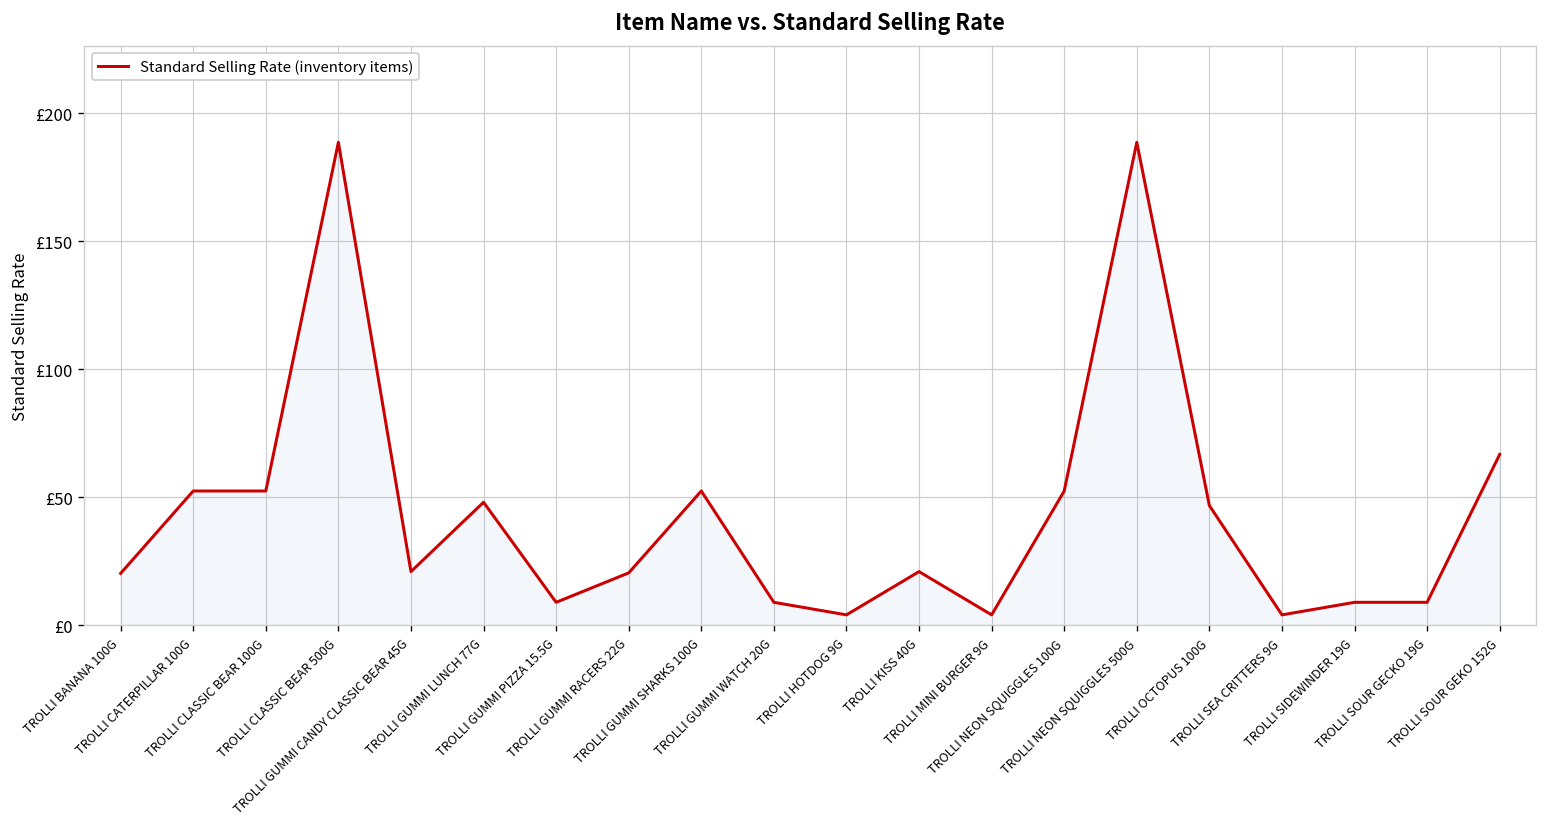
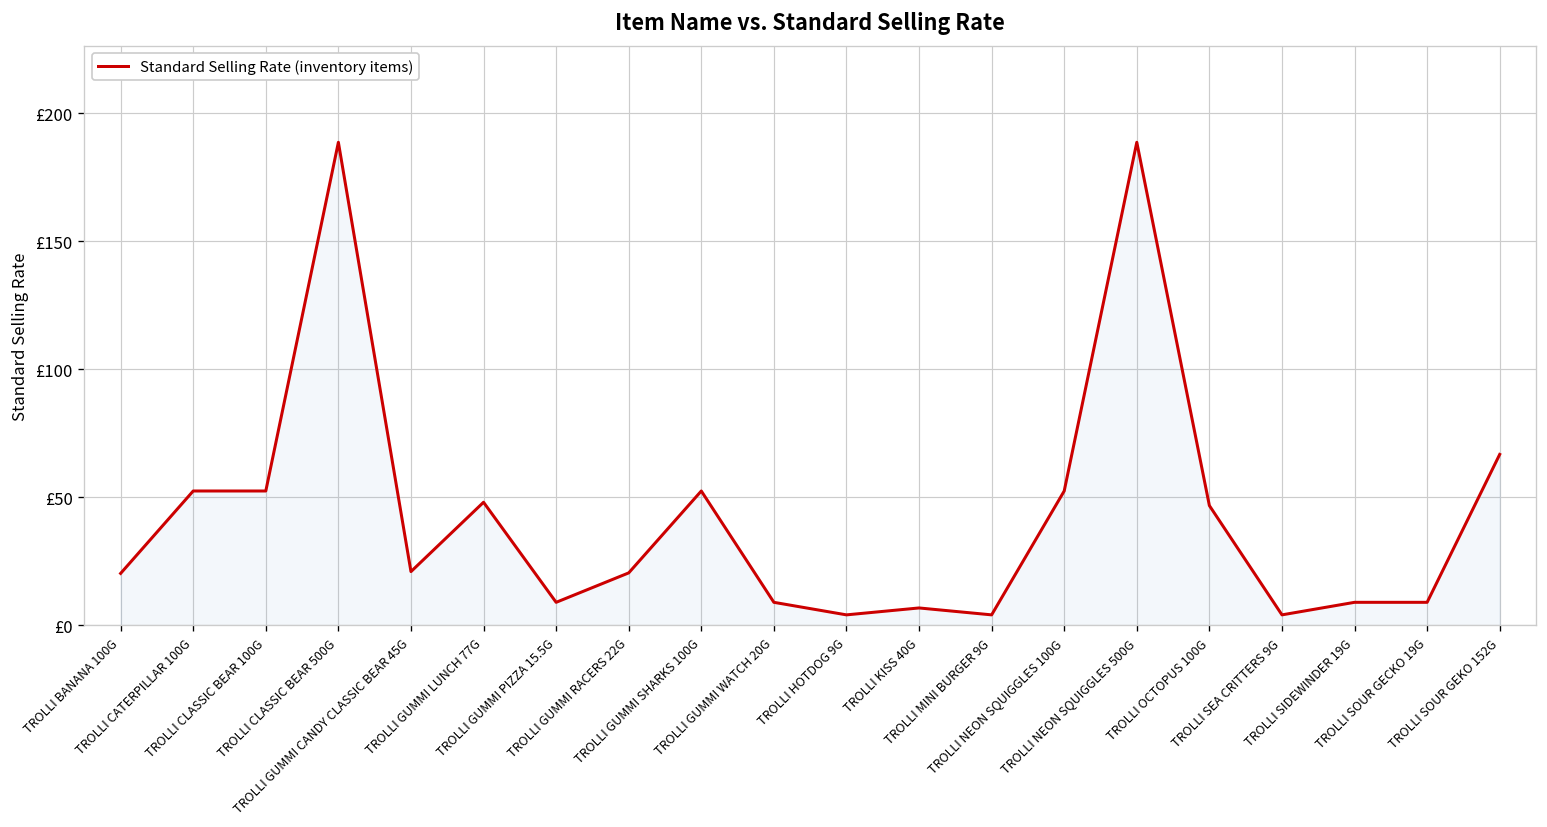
  {
    "TROLLI BANANA 100G": "£20",
    "TROLLI CATERPILLAR 100G": "£53",
    "TROLLI CLASSIC BEAR 100G": "£53",
    "TROLLI CLASSIC BEAR 500G": "£189",
    "TROLLI GUMMI CANDY CLASSIC BEAR 45G": "£21",
    "TROLLI GUMMI LUNCH 77G": "£48",
    "TROLLI GUMMI PIZZA 15.5G": "£9",
    "TROLLI GUMMI RACERS 22G": "£21",
    "TROLLI GUMMI SHARKS 100G": "£53",
    "TROLLI GUMMI WATCH 20G": "£9",
    "TROLLI HOTDOG 9G": "£4",
-   "TROLLI KISS 40G": "£21",
+   "TROLLI KISS 40G": "£7",
    "TROLLI MINI BURGER 9G": "£4",
    "TROLLI NEON SQUIGGLES 100G": "£53",
    "TROLLI NEON SQUIGGLES 500G": "£189",
    "TROLLI OCTOPUS 100G": "£47",
    "TROLLI SEA CRITTERS 9G": "£4",
    "TROLLI SIDEWINDER 19G": "£9",
    "TROLLI SOUR GECKO 19G": "£9",
    "TROLLI SOUR GEKO 152G": "£67"
  }
